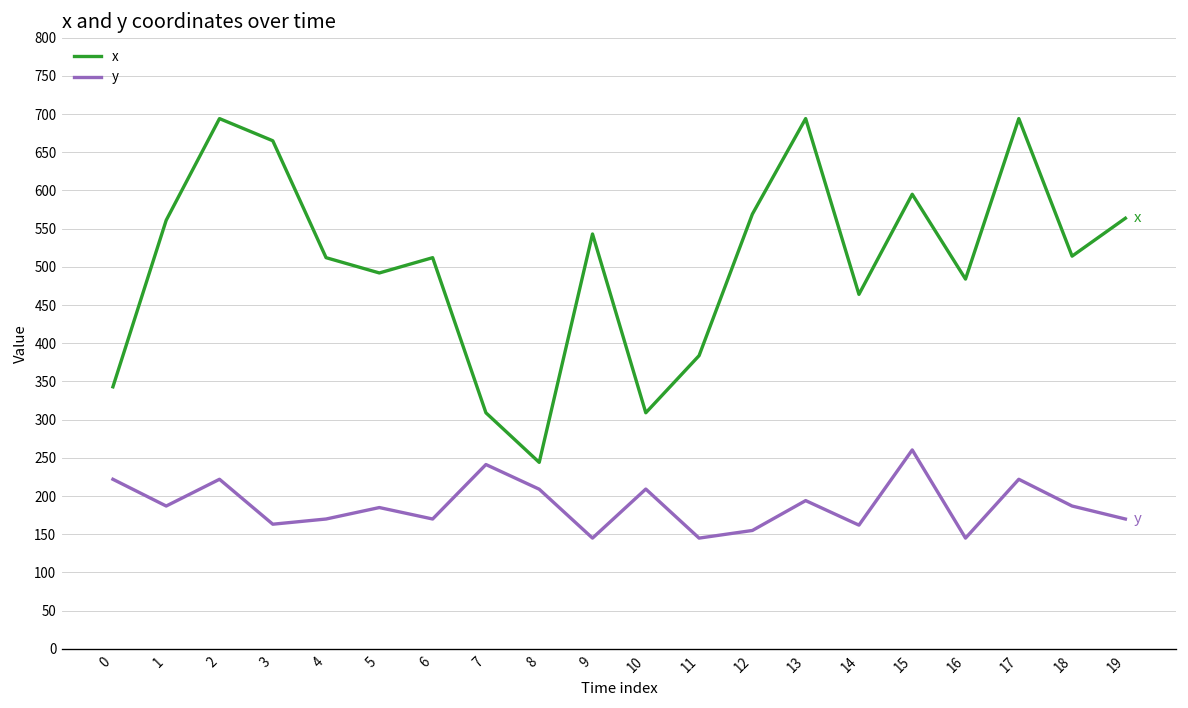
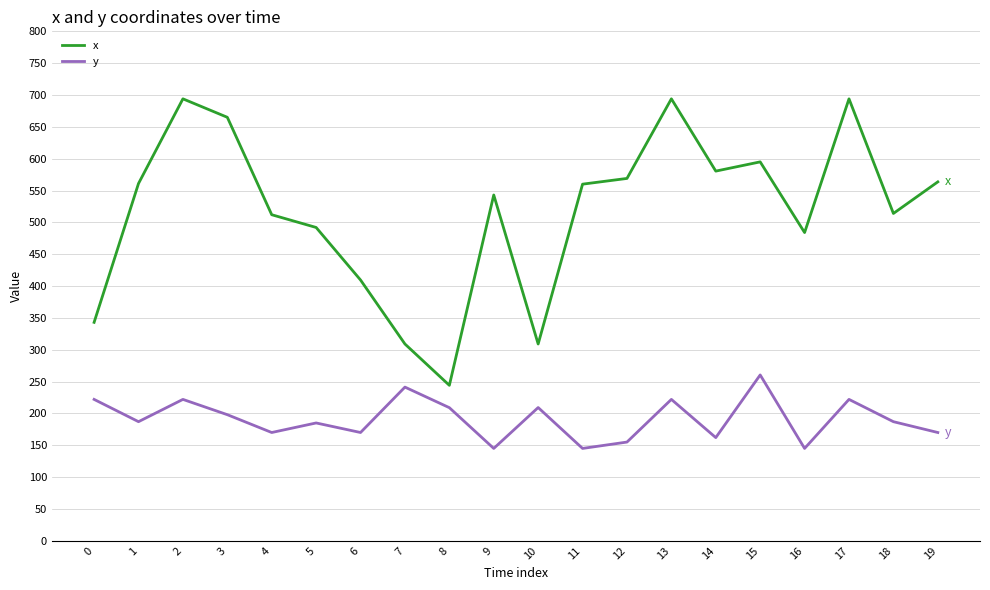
  {
    "x": {
      "0": 340,
      "1": 560,
      "2": 690,
      "3": 670,
      "4": 510,
      "5": 490,
-     "6": 510,
+     "6": 410,
      "7": 310,
      "8": 240,
      "9": 540,
      "10": 310,
-     "11": 380,
+     "11": 560,
      "12": 570,
      "13": 690,
-     "14": 460,
+     "14": 580,
      "15": 600,
      "16": 480,
      "17": 690,
      "18": 510,
      "19": 560
    },
    "y": {
      "0": 220,
      "1": 190,
      "2": 220,
-     "3": 160,
+     "3": 200,
      "4": 170,
      "5": 190,
      "6": 170,
      "7": 240,
      "8": 210,
      "9": 150,
      "10": 210,
      "11": 150,
      "12": 160,
-     "13": 190,
+     "13": 220,
      "14": 160,
      "15": 260,
      "16": 150,
      "17": 220,
      "18": 190,
      "19": 170
    }
  }
